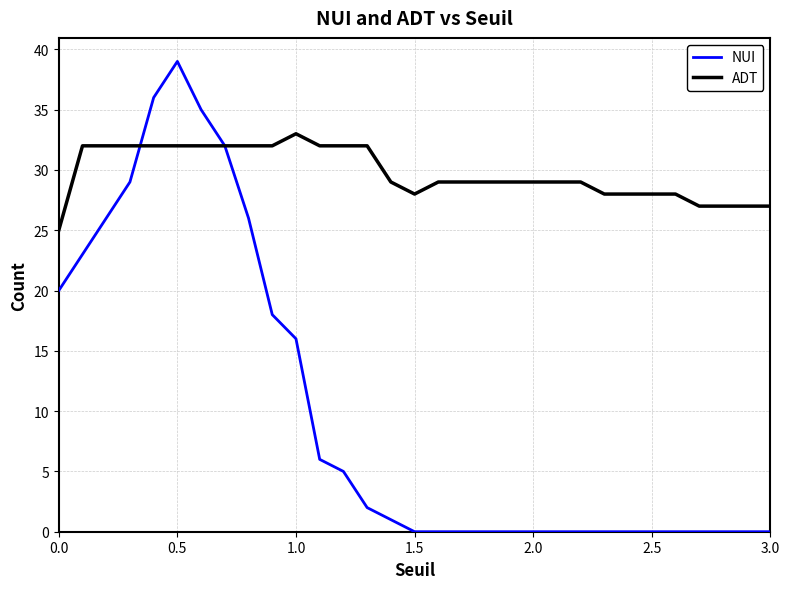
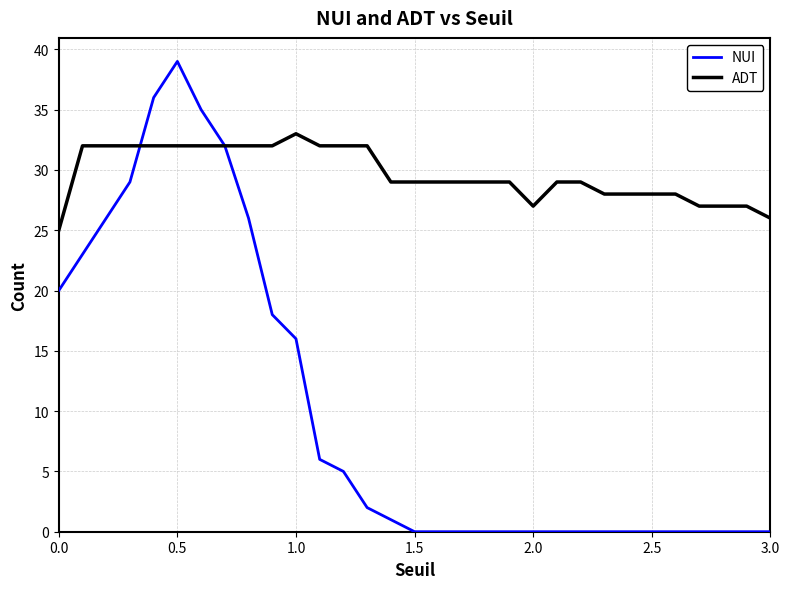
  {
    "NUI": {
      "0.0": 20,
      "0.5": 39,
      "1.0": 16,
      "1.5": 0,
      "2.0": 0,
      "2.5": 0,
      "3.0": 0
    },
    "ADT": {
      "0.0": 25,
      "0.5": 32,
      "1.0": 33,
-     "1.5": 28,
-     "2.0": 29,
+     "1.5": 29,
+     "2.0": 27,
      "2.5": 28,
-     "3.0": 27
+     "3.0": 26
    }
  }
